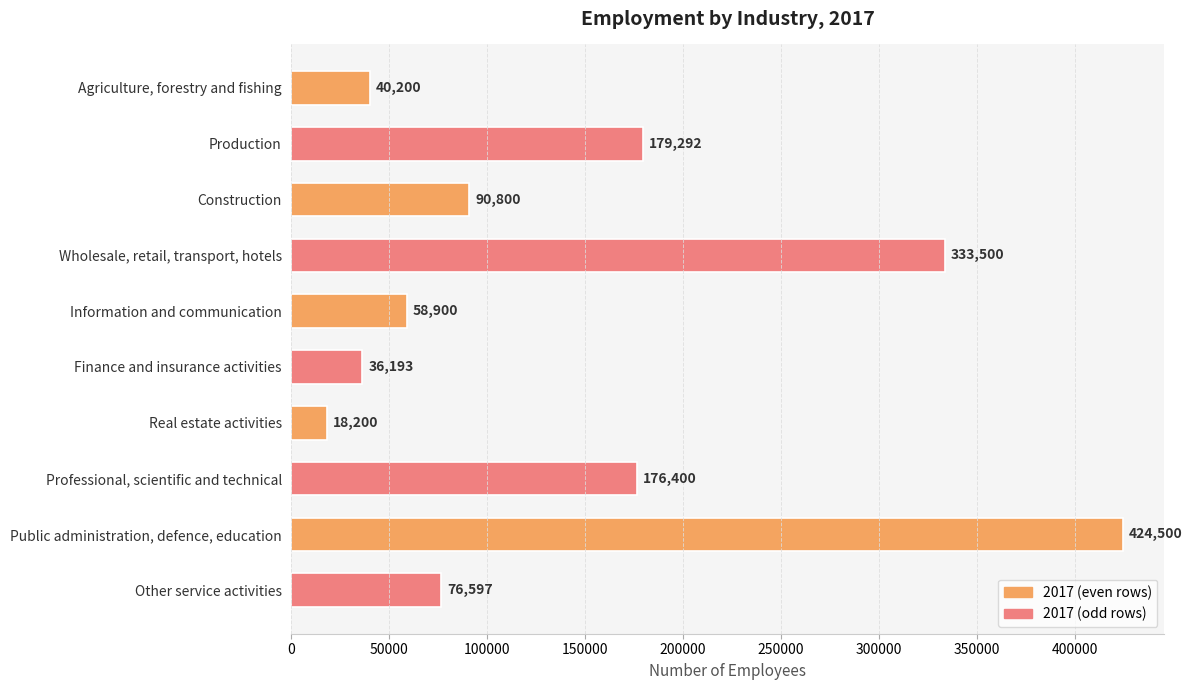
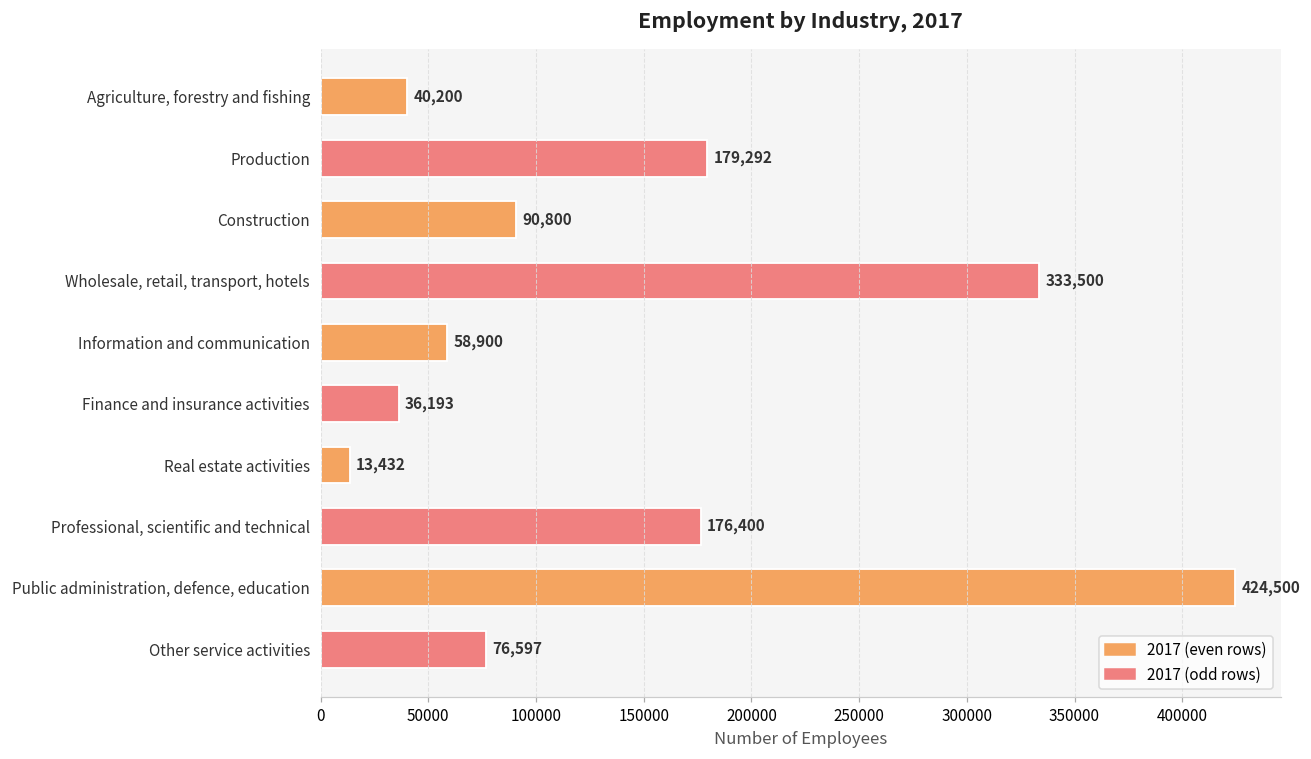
  {
    "Agriculture, forestry and fishing": "40,200",
    "Production": "179,292",
    "Construction": "90,800",
    "Wholesale, retail, transport, hotels": "333,500",
    "Information and communication": "58,900",
    "Finance and insurance activities": "36,193",
-   "Real estate activities": "18,200",
+   "Real estate activities": "13,432",
    "Professional, scientific and technical": "176,400",
    "Public administration, defence, education": "424,500",
    "Other service activities": "76,597"
  }
